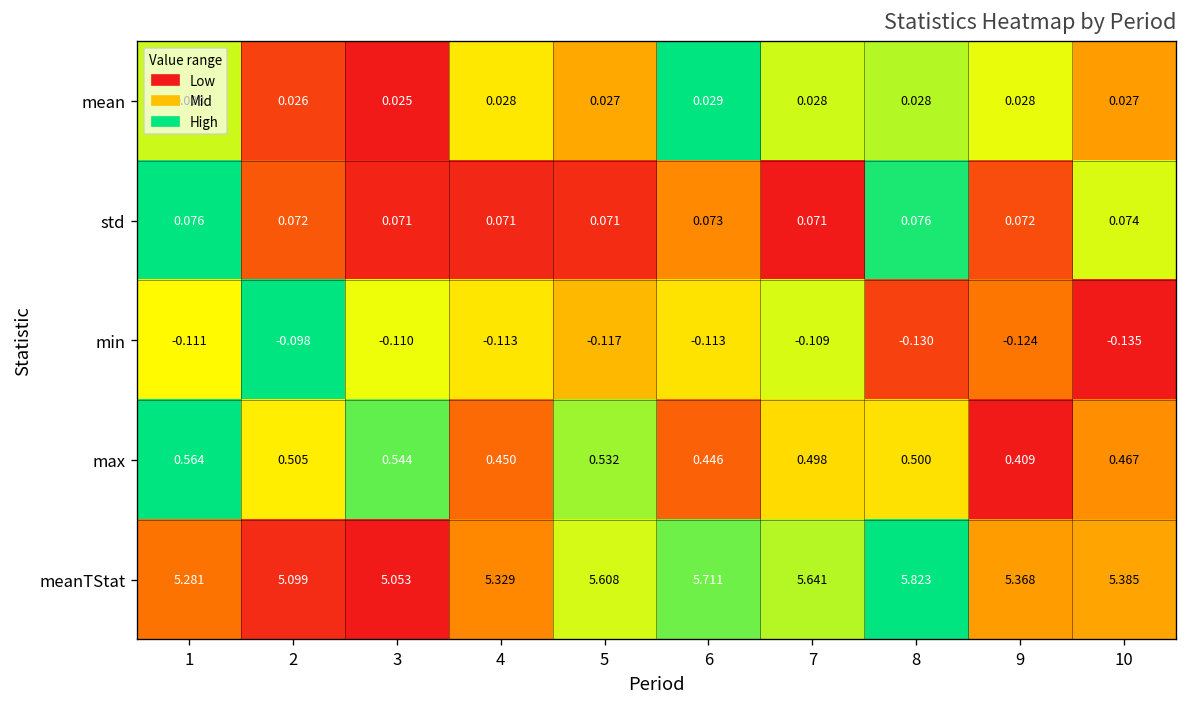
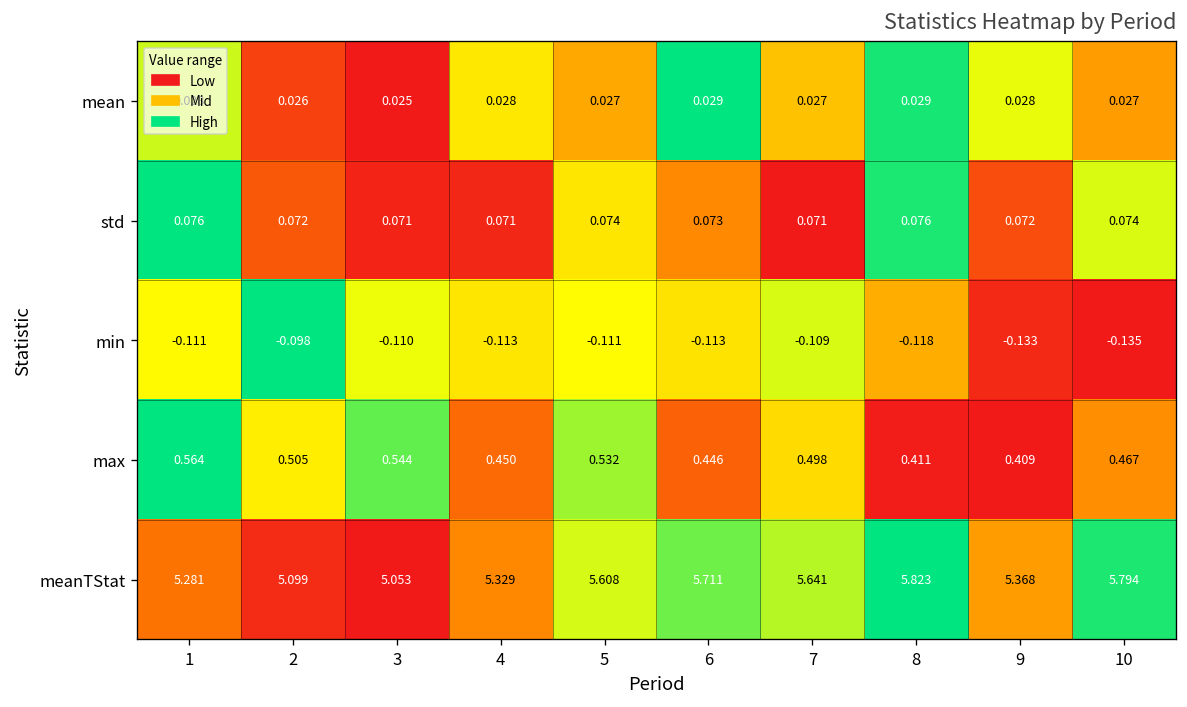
  {
    "mean": {
      "2": 0.026,
      "3": 0.025,
      "4": 0.028,
      "5": 0.027,
      "6": 0.029,
-     "7": 0.028,
-     "8": 0.028,
+     "7": 0.027,
+     "8": 0.029,
      "9": 0.028,
      "10": 0.027
    },
    "std": {
      "1": 0.076,
      "2": 0.072,
      "3": 0.071,
      "4": 0.071,
-     "5": 0.071,
+     "5": 0.074,
      "6": 0.073,
      "7": 0.071,
      "8": 0.076,
      "9": 0.072,
      "10": 0.074
    },
    "min": {
      "1": -0.111,
      "2": -0.098,
      "3": -0.110,
      "4": -0.113,
-     "5": -0.117,
+     "5": -0.111,
      "6": -0.113,
      "7": -0.109,
-     "8": -0.130,
-     "9": -0.124,
+     "8": -0.118,
+     "9": -0.133,
      "10": -0.135
    },
    "max": {
      "1": 0.564,
      "2": 0.505,
      "3": 0.544,
      "4": 0.450,
      "5": 0.532,
      "6": 0.446,
      "7": 0.498,
-     "8": 0.500,
+     "8": 0.411,
      "9": 0.409,
      "10": 0.467
    },
    "meanTStat": {
      "1": 5.281,
      "2": 5.099,
      "3": 5.053,
      "4": 5.329,
      "5": 5.608,
      "6": 5.711,
      "7": 5.641,
      "8": 5.823,
      "9": 5.368,
-     "10": 5.385
+     "10": 5.794
    }
  }
